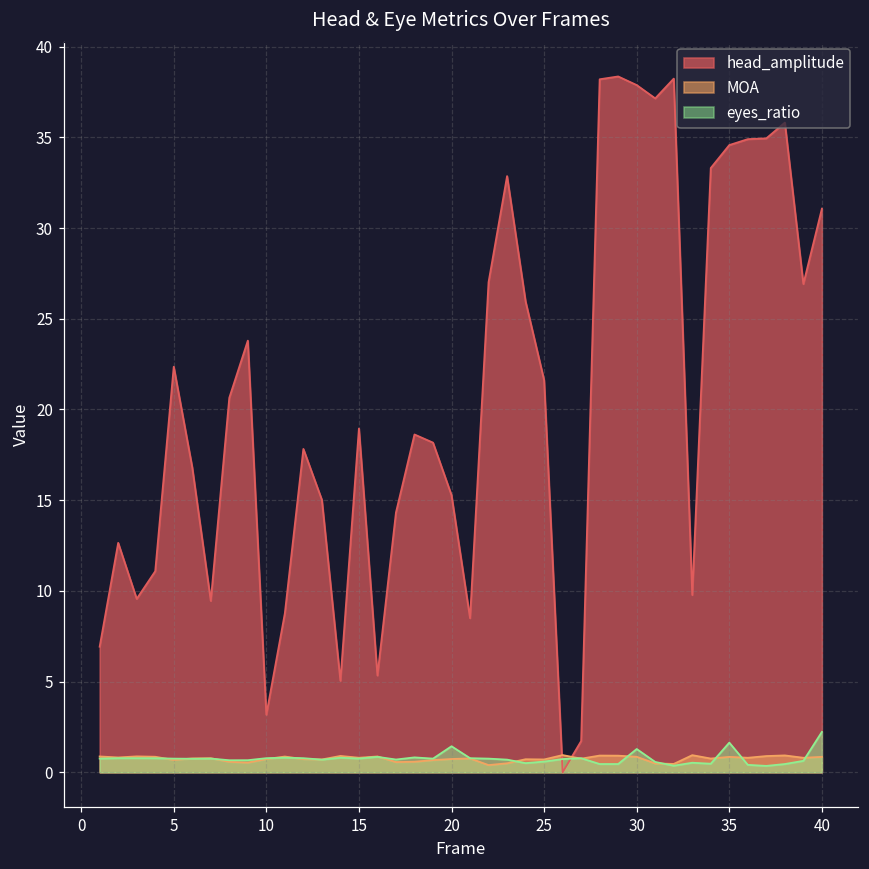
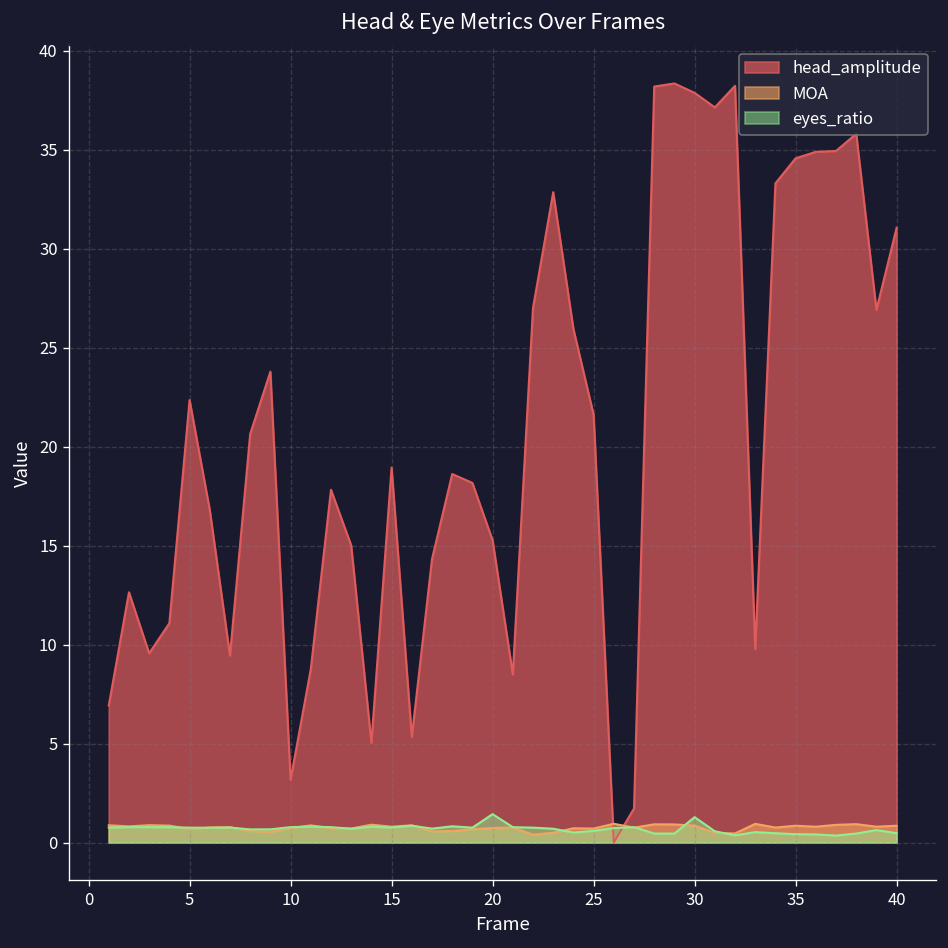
  {
    "eyes_ratio": {
      "20": 1.4,
      "30": 1.3,
-     "35": 1.6,
-     "40": 2.2
+     "35": 0.4,
+     "40": 0.5
    }
  }
